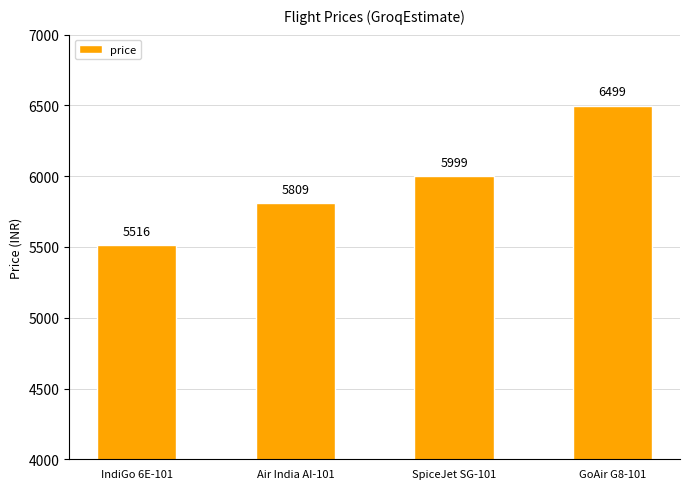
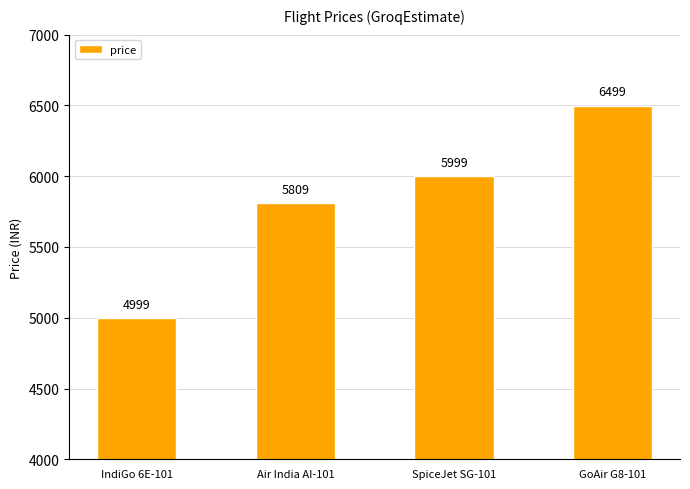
  {
-   "IndiGo 6E-101": 5516,
+   "IndiGo 6E-101": 4999,
    "Air India AI-101": 5809,
    "SpiceJet SG-101": 5999,
    "GoAir G8-101": 6499
  }
